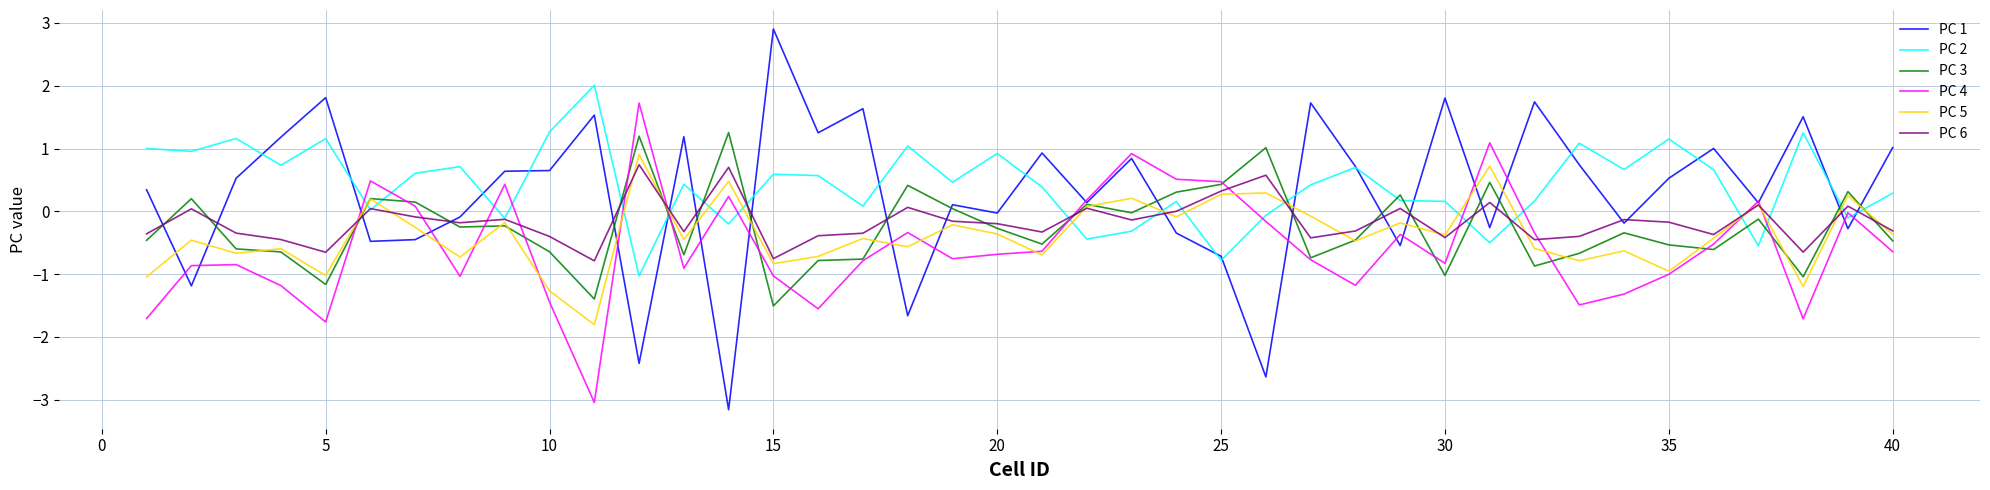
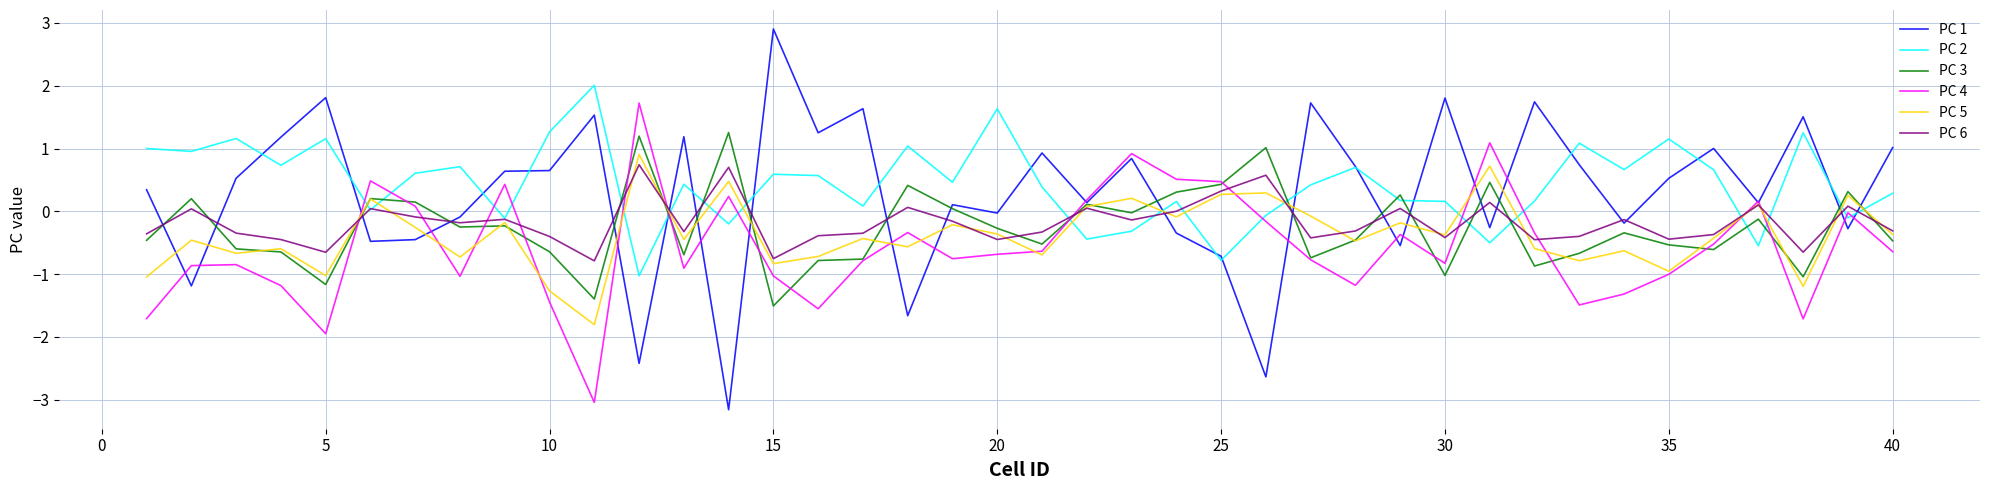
  {
    "PC 1": {
      "5": 1.8,
      "10": 0.7,
      "15": 2.9,
      "20": 0.0,
      "25": -0.7,
      "30": 1.8,
      "35": 0.5,
      "40": 1.0
    },
    "PC 2": {
      "5": 1.2,
      "10": 1.3,
      "15": 0.6,
-     "20": 0.9,
+     "20": 1.6,
      "25": -0.8,
      "30": 0.2,
      "35": 1.2,
      "40": 0.3
    },
    "PC 3": {
      "5": -1.2,
      "10": -0.6,
      "15": -1.5,
      "20": -0.3,
      "25": 0.4,
      "30": -1.0,
      "35": -0.5,
      "40": -0.5
    },
    "PC 4": {
-     "5": -1.8,
+     "5": -1.9,
      "10": -1.4,
      "15": -1.0,
      "20": -0.7,
      "25": 0.5,
      "30": -0.8,
      "35": -1.0,
      "40": -0.6
    },
    "PC 5": {
      "5": -1.0,
      "10": -1.3,
      "15": -0.8,
      "20": -0.4,
      "25": 0.3,
      "30": -0.4,
      "35": -1.0,
      "40": -0.4
    },
    "PC 6": {
      "5": -0.7,
      "10": -0.4,
      "15": -0.8,
-     "20": -0.2,
+     "20": -0.4,
      "25": 0.3,
      "30": -0.4,
-     "35": -0.2,
+     "35": -0.4,
      "40": -0.3
    }
  }
